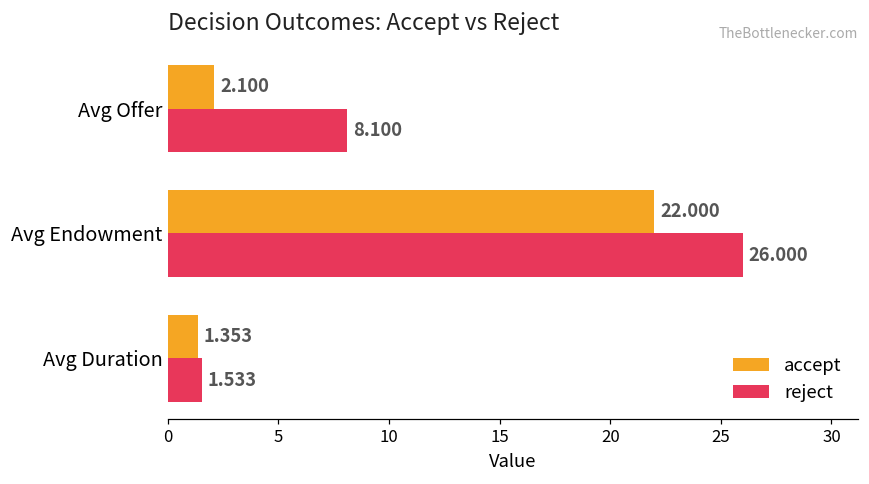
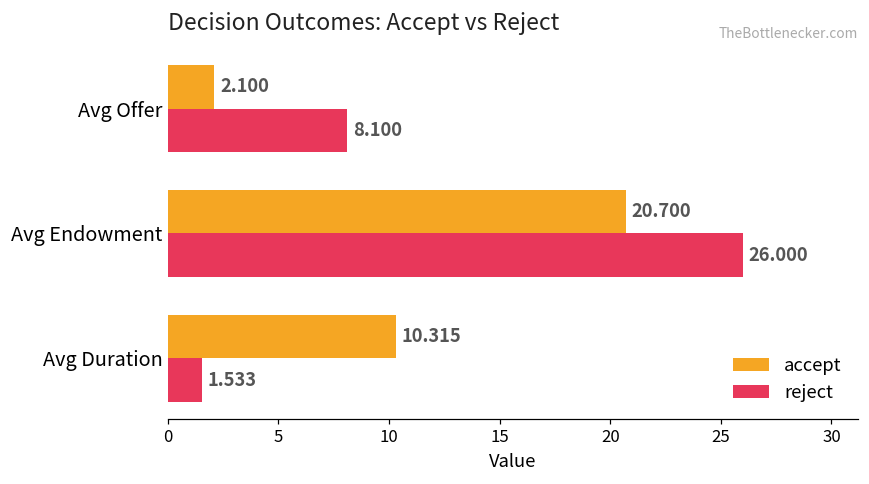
  {
    "accept": {
      "Avg Offer": 2.100,
-     "Avg Endowment": 22.000,
-     "Avg Duration": 1.353
+     "Avg Endowment": 20.700,
+     "Avg Duration": 10.315
    },
    "reject": {
      "Avg Offer": 8.100,
      "Avg Endowment": 26.000,
      "Avg Duration": 1.533
    }
  }
